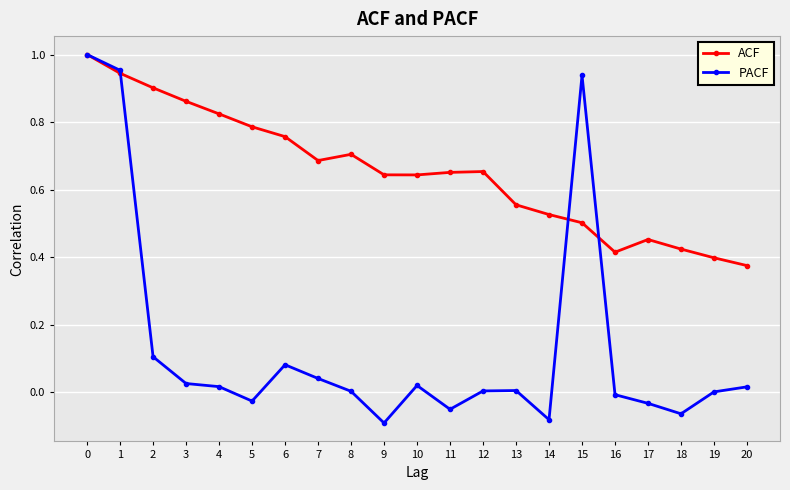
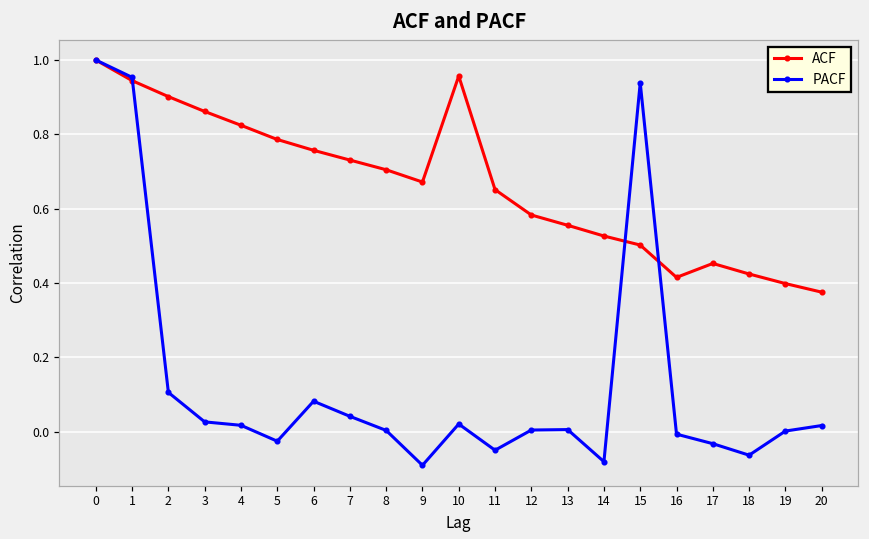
  {
    "ACF": {
      "1": 0.94,
      "2": 0.90,
      "3": 0.86,
      "4": 0.82,
      "5": 0.79,
      "6": 0.76,
-     "7": 0.69,
+     "7": 0.73,
      "8": 0.70,
-     "9": 0.64,
-     "10": 0.64,
+     "9": 0.67,
+     "10": 0.96,
      "11": 0.65,
-     "12": 0.65,
+     "12": 0.58,
      "13": 0.56,
      "14": 0.53,
      "15": 0.50,
      "16": 0.41,
      "17": 0.45,
      "18": 0.42,
      "19": 0.40,
      "20": 0.38
    },
    "PACF": {
      "1": 0.95,
      "2": 0.11,
      "3": 0.03,
      "4": 0.02,
      "5": -0.03,
      "6": 0.08,
      "7": 0.04,
      "8": 0.00,
      "9": -0.09,
      "10": 0.02,
      "11": -0.05,
      "12": 0.00,
      "13": 0.01,
      "14": -0.08,
      "15": 0.94,
      "16": -0.01,
      "17": -0.03,
      "18": -0.06,
      "19": 0.00,
      "20": 0.02
    }
  }
